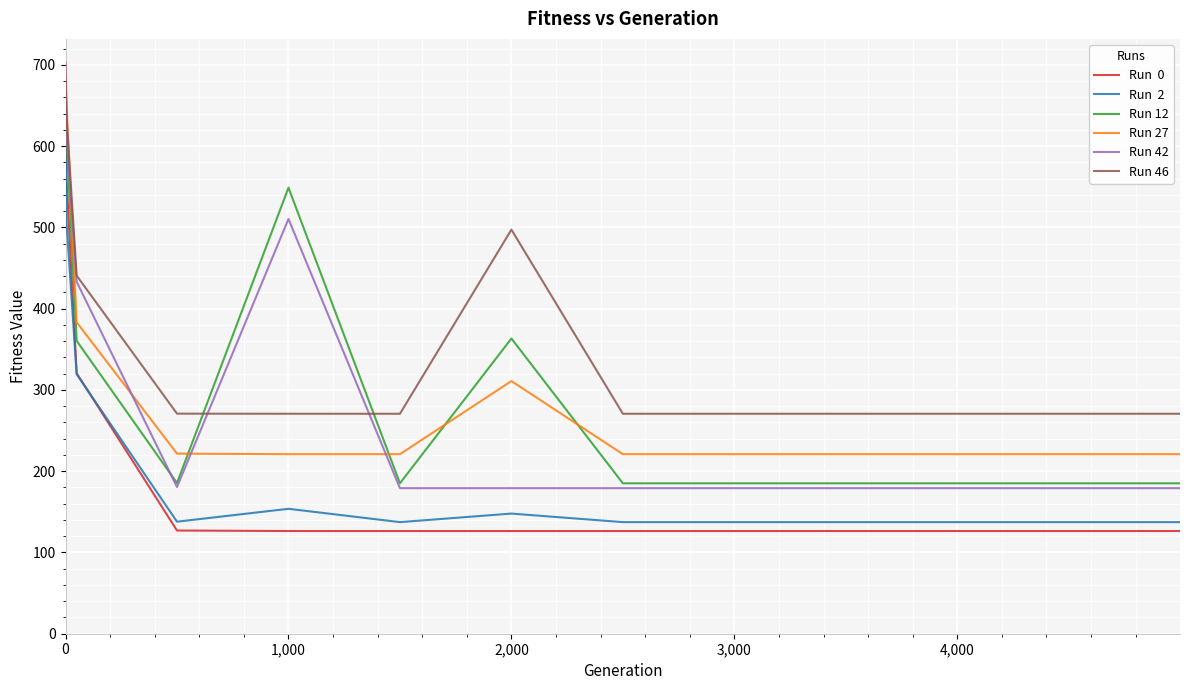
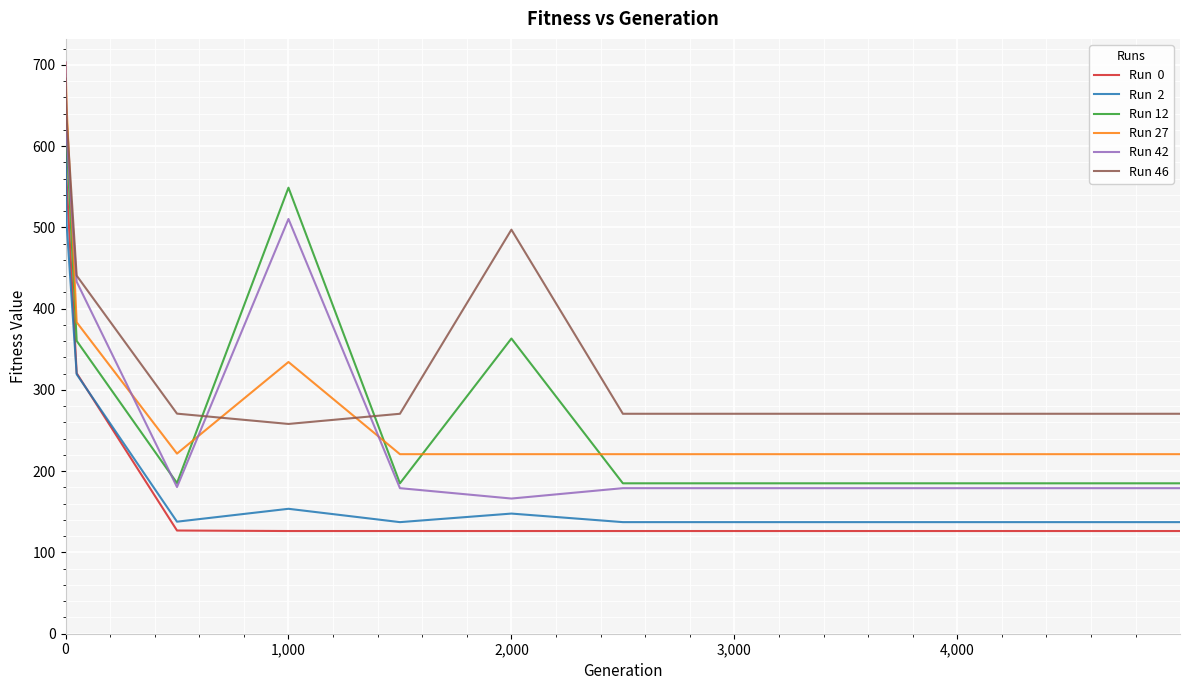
  {
    "Run 0": {
      "1,000": 130,
      "2,000": 130
    },
    "Run 2": {
      "1,000": 150,
      "2,000": 150
    },
    "Run 12": {
      "0": 690,
      "1,000": 550,
      "2,000": 360
    },
    "Run 27": {
-     "1,000": 220,
-     "2,000": 310
+     "1,000": 330,
+     "2,000": 220
    },
    "Run 42": {
      "1,000": 510,
-     "2,000": 180
+     "2,000": 170
    },
    "Run 46": {
      "0": 680,
-     "1,000": 270,
+     "1,000": 260,
      "2,000": 500
    }
  }
